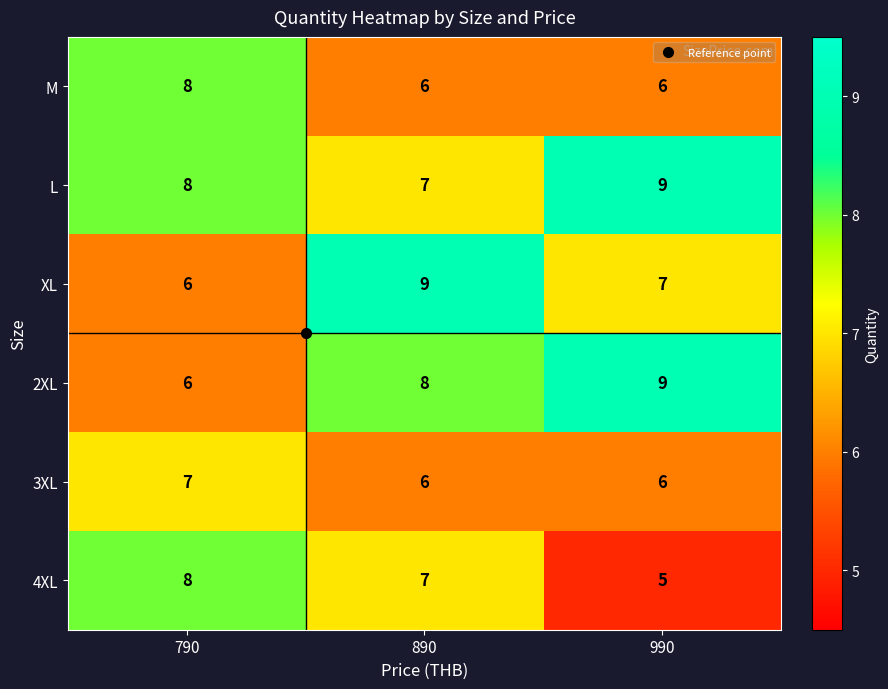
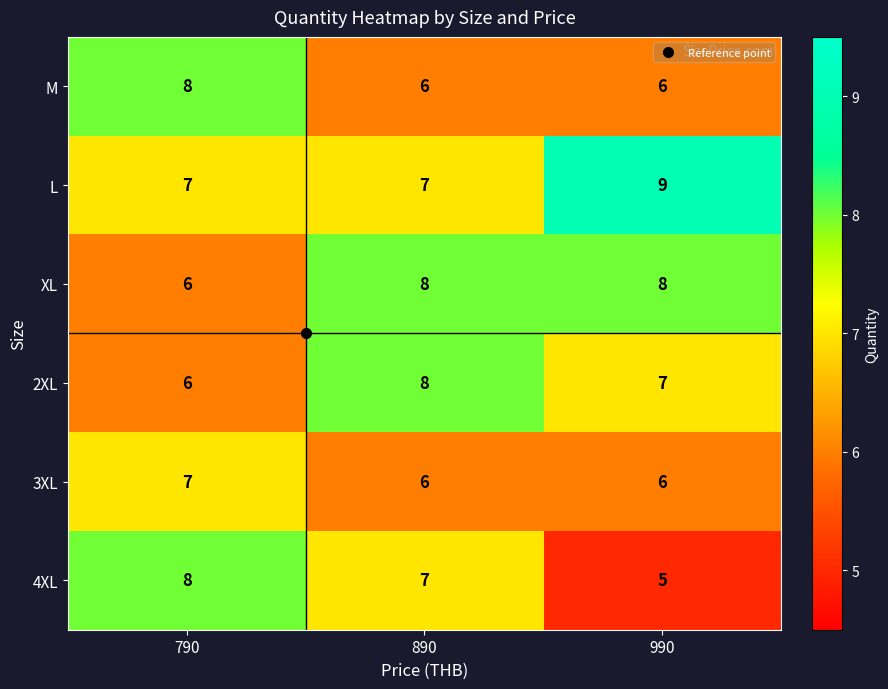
  {
    "M": {
      "790": 8,
      "890": 6,
      "990": 6
    },
    "L": {
-     "790": 8,
+     "790": 7,
      "890": 7,
      "990": 9
    },
    "XL": {
      "790": 6,
-     "890": 9,
-     "990": 7
+     "890": 8,
+     "990": 8
    },
    "2XL": {
      "790": 6,
      "890": 8,
-     "990": 9
+     "990": 7
    },
    "3XL": {
      "790": 7,
      "890": 6,
      "990": 6
    },
    "4XL": {
      "790": 8,
      "890": 7,
      "990": 5
    }
  }
